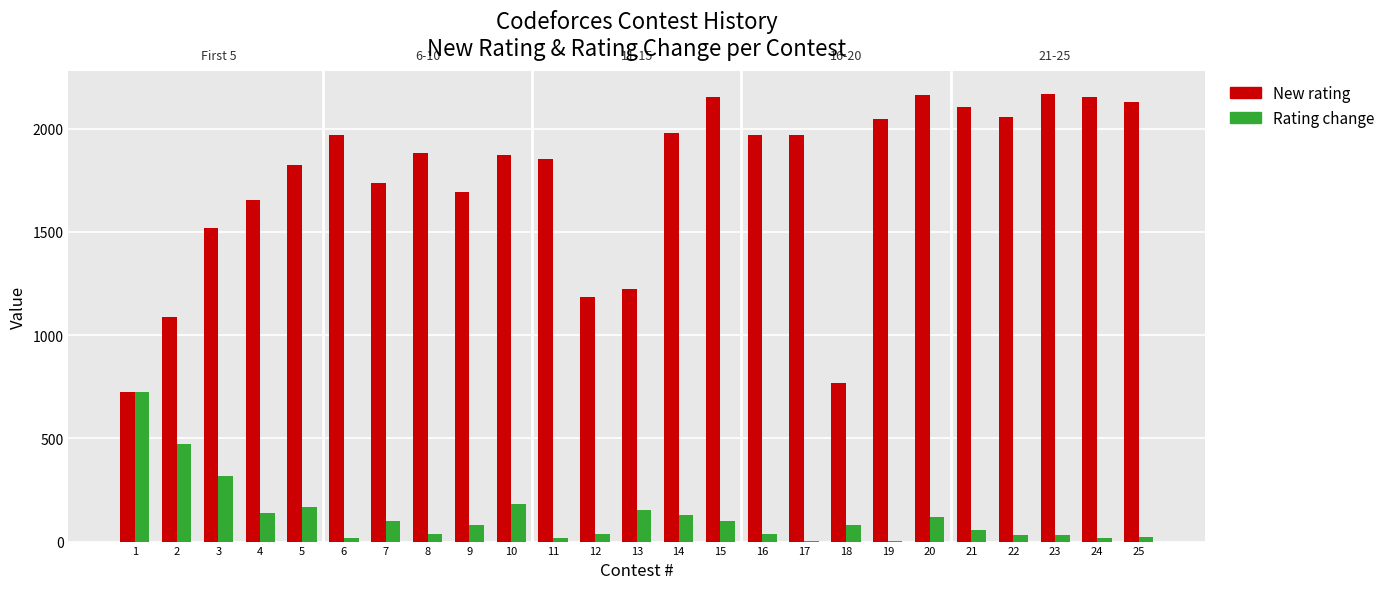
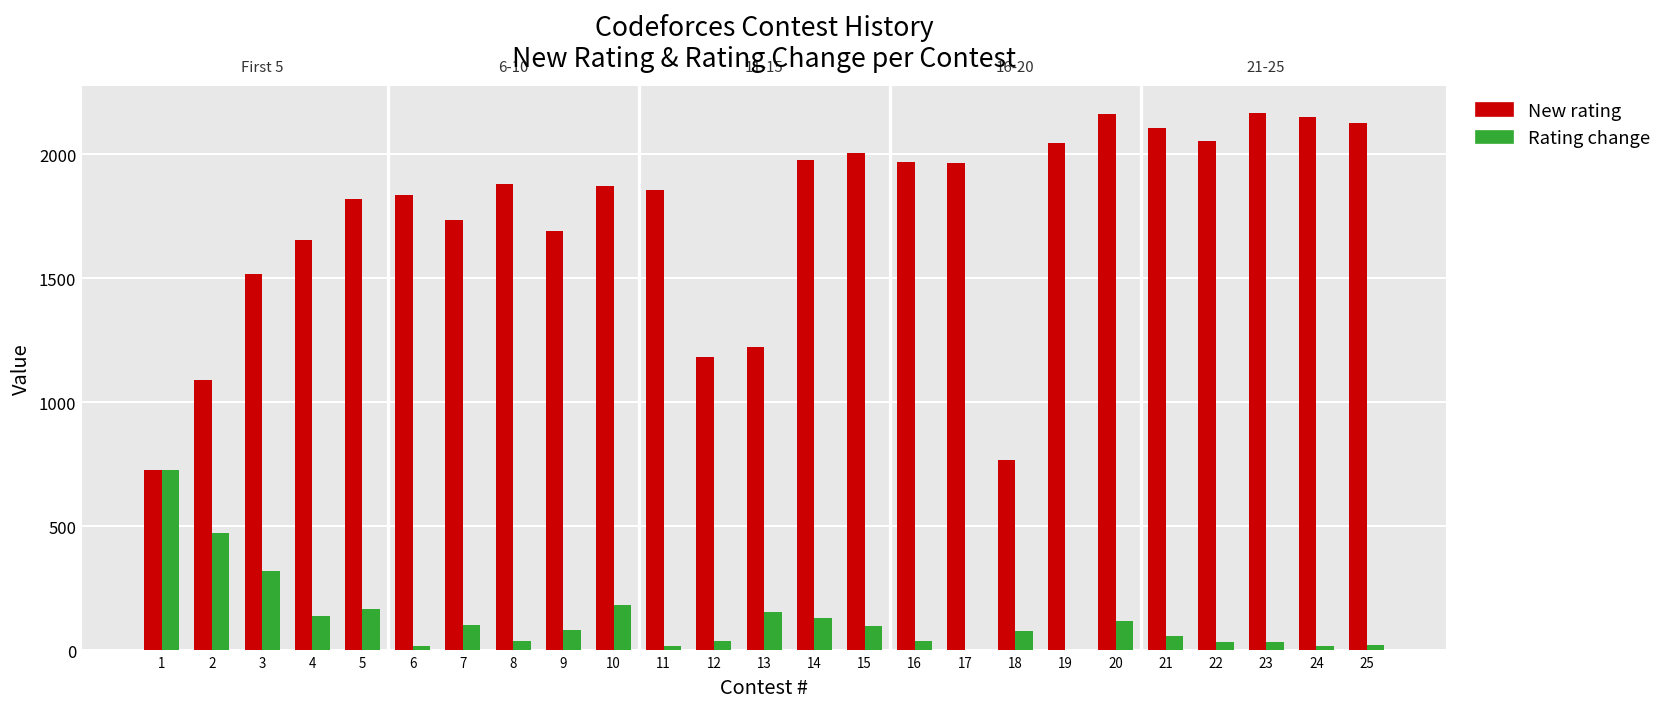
  {
    "New rating": {
      "1": 730,
      "2": 1090,
      "3": 1520,
      "4": 1660,
      "5": 1820,
-     "6": 1970,
+     "6": 1840,
      "7": 1740,
      "8": 1880,
      "9": 1690,
      "10": 1870,
      "11": 1860,
      "12": 1180,
      "13": 1220,
      "14": 1980,
-     "15": 2150,
+     "15": 2010,
      "16": 1970,
      "17": 1970,
      "18": 770,
      "19": 2050,
      "20": 2160,
      "21": 2110,
      "22": 2060,
      "23": 2170,
      "24": 2150,
      "25": 2130
    },
    "Rating change": {
      "1": 730,
      "2": 470,
      "3": 320,
      "4": 140,
      "5": 170,
      "6": 20,
      "7": 100,
      "8": 40,
      "9": 80,
      "10": 180,
      "11": 20,
      "12": 40,
      "13": 160,
      "14": 130,
      "15": 100,
      "16": 40,
      "18": 80,
      "20": 120,
      "21": 60,
      "22": 30,
      "23": 30,
      "24": 20,
      "25": 20
    }
  }
